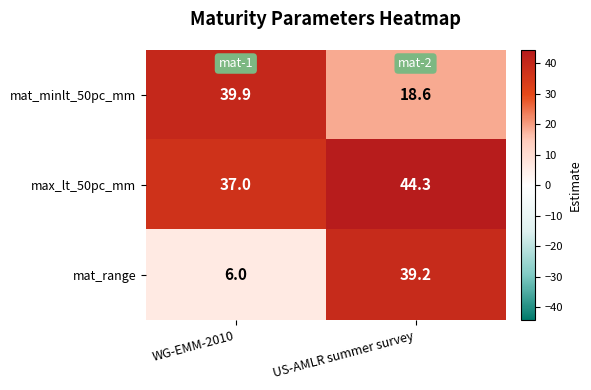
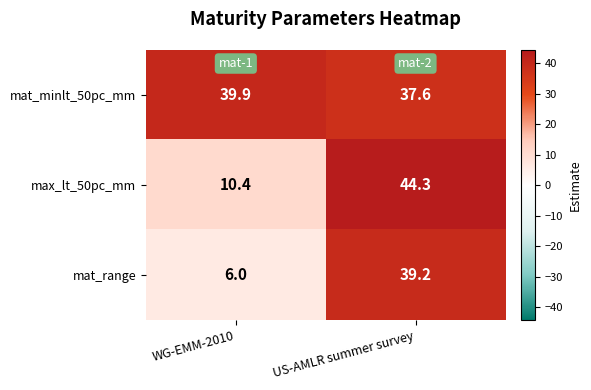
  {
    "mat_minlt_50pc_mm": {
      "WG-EMM-2010": 39.9,
-     "US-AMLR summer survey": 18.6
+     "US-AMLR summer survey": 37.6
    },
    "max_lt_50pc_mm": {
-     "WG-EMM-2010": 37.0,
+     "WG-EMM-2010": 10.4,
      "US-AMLR summer survey": 44.3
    },
    "mat_range": {
      "WG-EMM-2010": 6.0,
      "US-AMLR summer survey": 39.2
    }
  }
